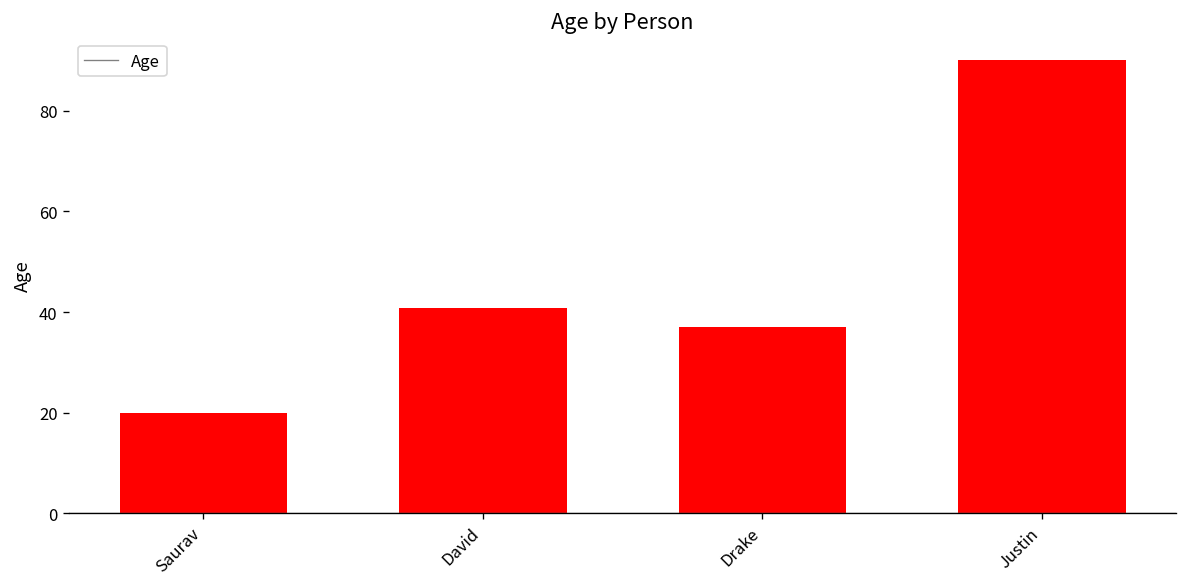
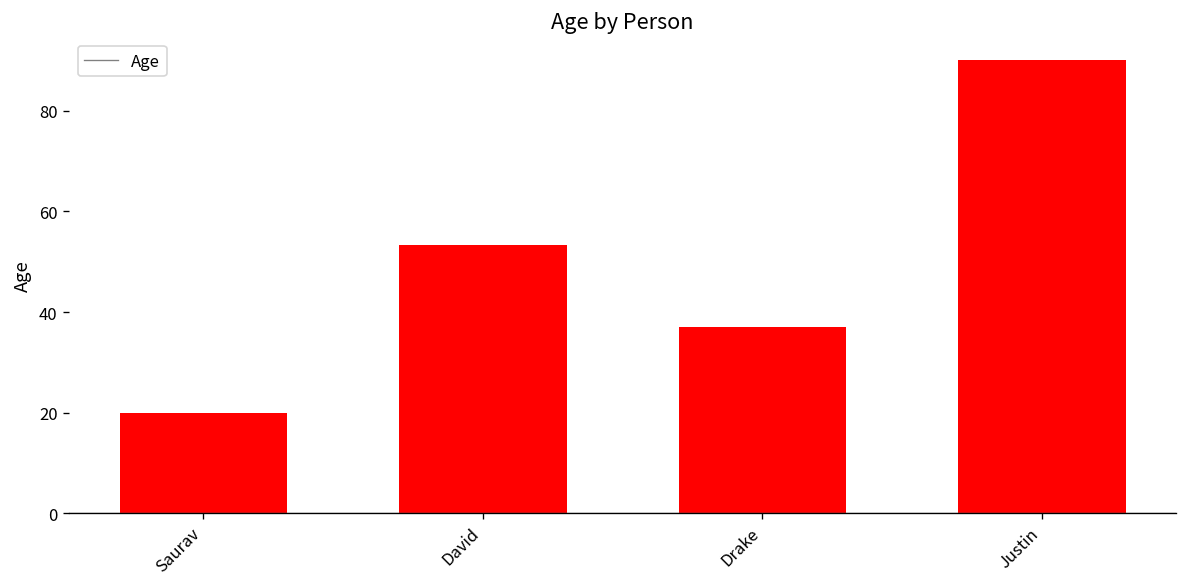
  {
    "Saurav": 20,
-   "David": 41,
+   "David": 53,
    "Drake": 37,
    "Justin": 90
  }
